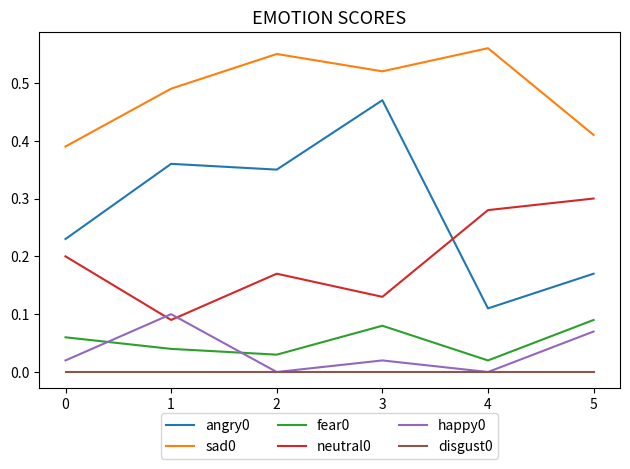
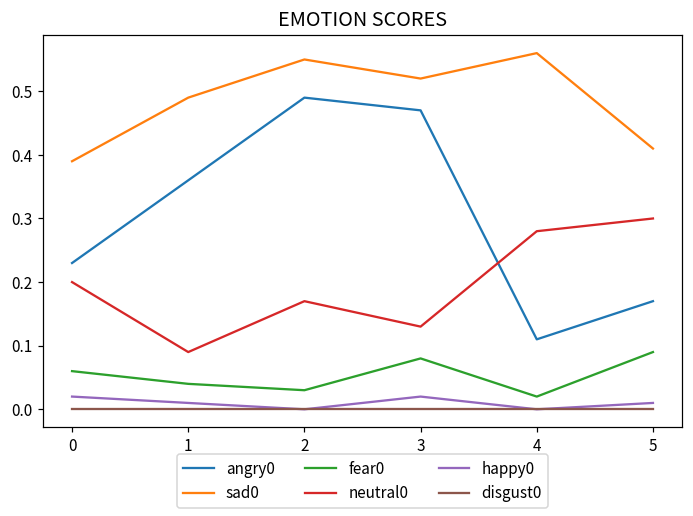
  {
    "angry0": {
      "0": 0.23,
      "1": 0.36,
-     "2": 0.35,
+     "2": 0.49,
      "3": 0.47,
      "4": 0.11,
      "5": 0.17
    },
    "sad0": {
      "0": 0.39,
      "1": 0.49,
      "2": 0.55,
      "3": 0.52,
      "4": 0.56,
      "5": 0.41
    },
    "fear0": {
      "0": 0.06,
      "1": 0.04,
      "2": 0.03,
      "3": 0.08,
      "4": 0.02,
      "5": 0.09
    },
    "neutral0": {
      "0": 0.20,
      "1": 0.09,
      "2": 0.17,
      "3": 0.13,
      "4": 0.28,
      "5": 0.30
    },
    "happy0": {
      "0": 0.02,
-     "1": 0.10,
+     "1": 0.01,
      "3": 0.02,
-     "5": 0.07
+     "5": 0.01
    },
    "disgust0": {
      "0": 0.00,
      "1": 0.00,
      "3": 0.00,
      "5": 0.00
    }
  }
